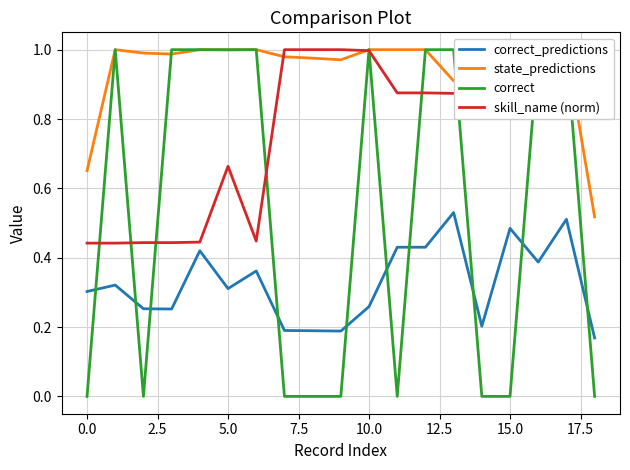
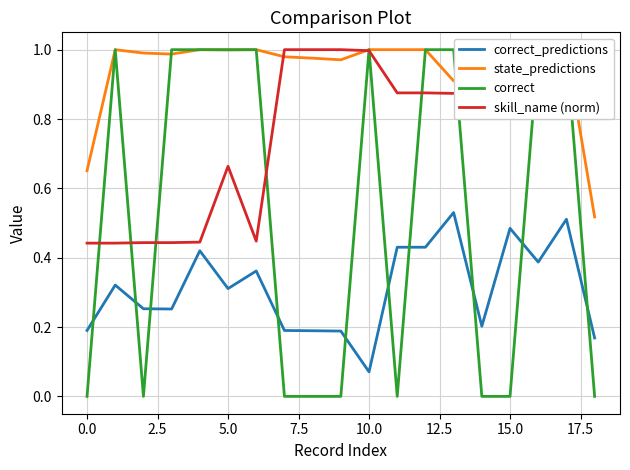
  {
    "correct_predictions": {
-     "0.0": 0.30,
+     "0.0": 0.19,
      "5.0": 0.31,
-     "10.0": 0.26,
+     "10.0": 0.07,
      "15.0": 0.48
    },
    "state_predictions": {
      "0.0": 0.65
    },
    "correct": {
      "0.0": 0.00,
      "15.0": 0.00
    },
    "skill_name (norm)": {
      "0.0": 0.44,
      "5.0": 0.66
    }
  }
